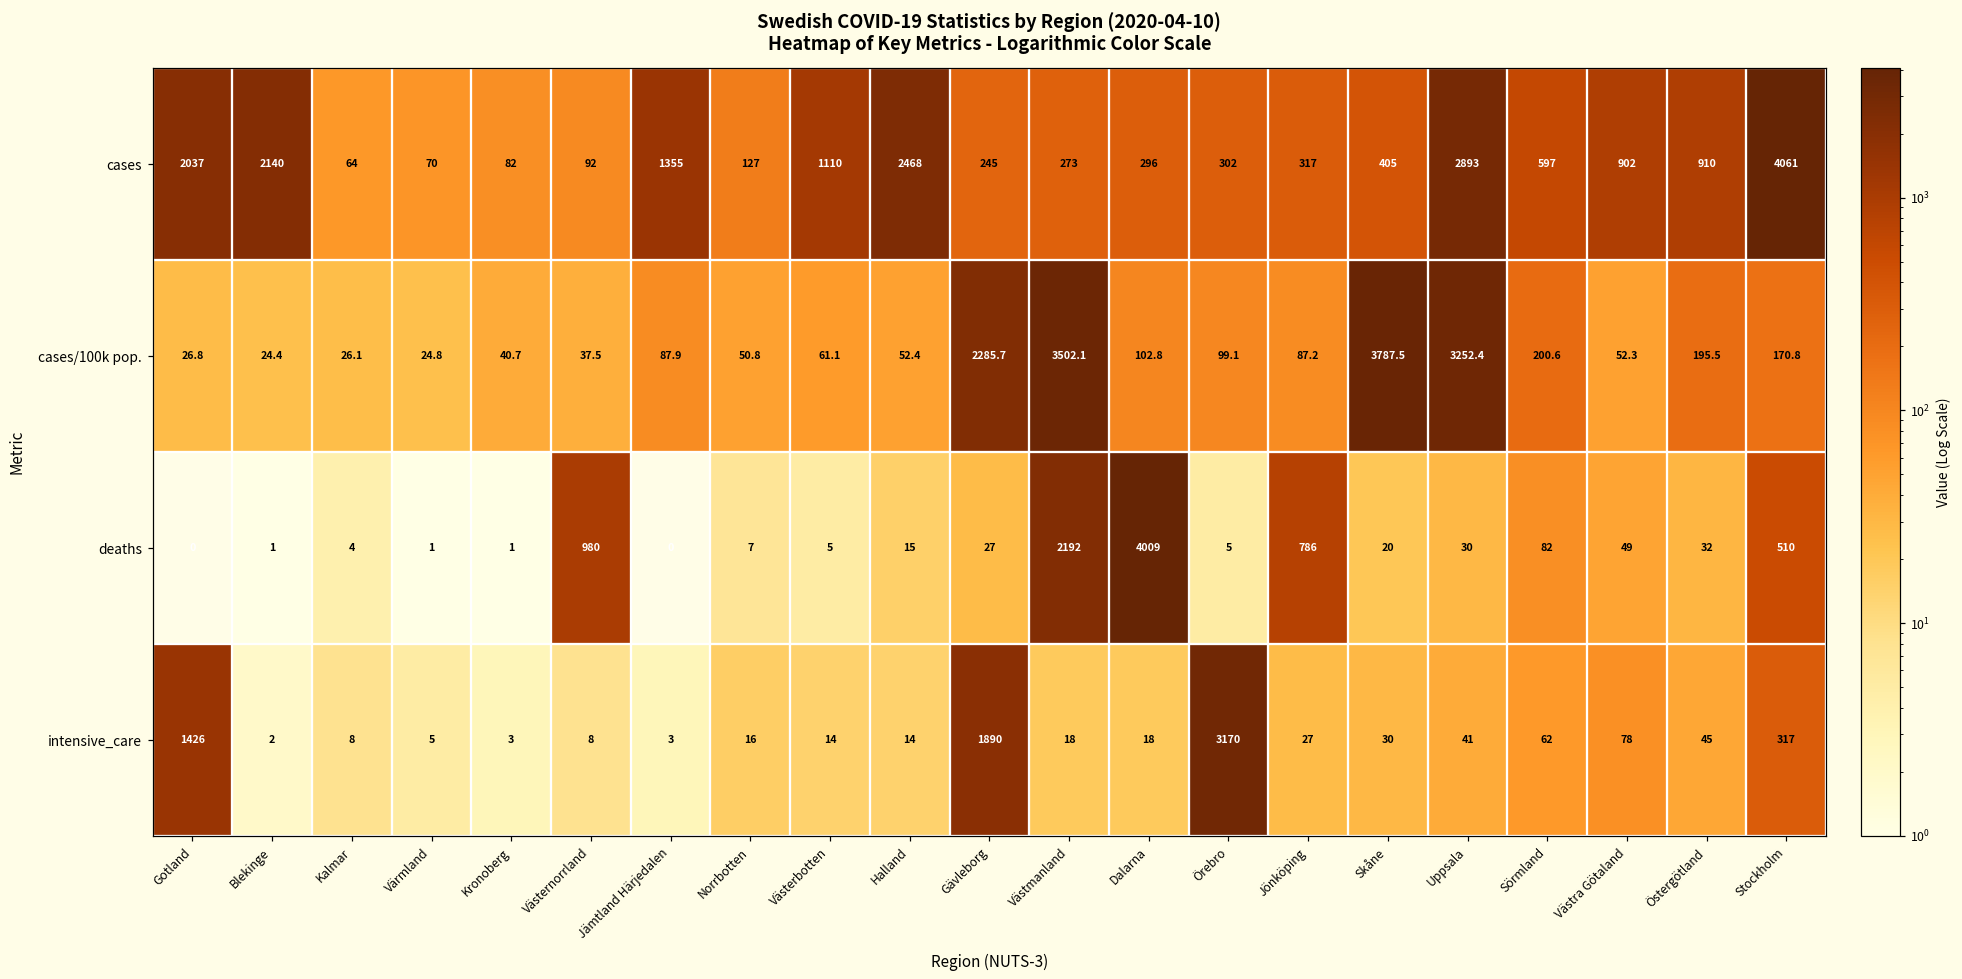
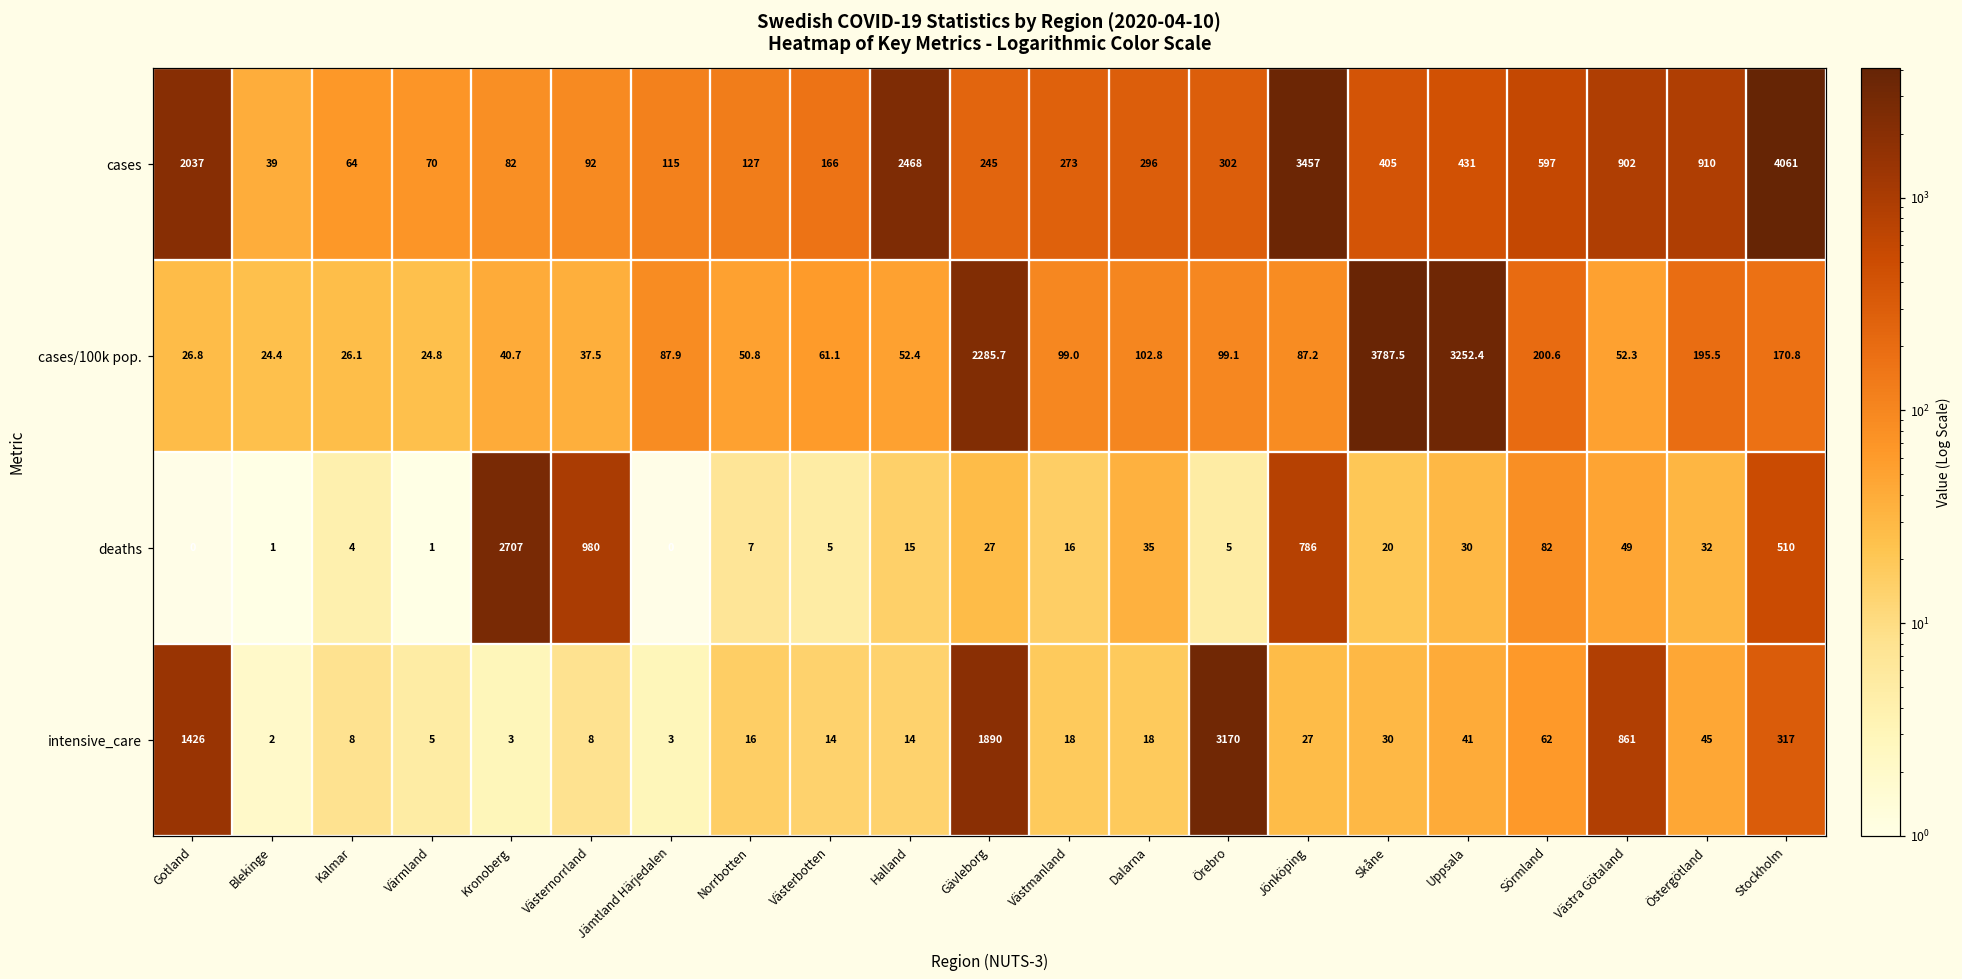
  {
    "cases": {
      "Gotland": 2037,
-     "Blekinge": 2140,
+     "Blekinge": 39,
      "Kalmar": 64,
      "Värmland": 70,
      "Kronoberg": 82,
      "Västernorrland": 92,
-     "Jämtland Härjedalen": 1355,
+     "Jämtland Härjedalen": 115,
      "Norrbotten": 127,
-     "Västerbotten": 1110,
+     "Västerbotten": 166,
      "Halland": 2468,
      "Gävleborg": 245,
      "Västmanland": 273,
      "Dalarna": 296,
      "Örebro": 302,
-     "Jönköping": 317,
+     "Jönköping": 3457,
      "Skåne": 405,
-     "Uppsala": 2893,
+     "Uppsala": 431,
      "Sörmland": 597,
      "Västra Götaland": 902,
      "Östergötland": 910,
      "Stockholm": 4061
    },
    "cases/100k pop.": {
      "Gotland": 26.8,
      "Blekinge": 24.4,
      "Kalmar": 26.1,
      "Värmland": 24.8,
      "Kronoberg": 40.7,
      "Västernorrland": 37.5,
      "Jämtland Härjedalen": 87.9,
      "Norrbotten": 50.8,
      "Västerbotten": 61.1,
      "Halland": 52.4,
      "Gävleborg": 2285.7,
-     "Västmanland": 3502.1,
+     "Västmanland": 99.0,
      "Dalarna": 102.8,
      "Örebro": 99.1,
      "Jönköping": 87.2,
      "Skåne": 3787.5,
      "Uppsala": 3252.4,
      "Sörmland": 200.6,
      "Västra Götaland": 52.3,
      "Östergötland": 195.5,
      "Stockholm": 170.8
    },
    "deaths": {
      "Blekinge": 1,
      "Kalmar": 4,
      "Värmland": 1,
-     "Kronoberg": 1,
+     "Kronoberg": 2707,
      "Västernorrland": 980,
      "Norrbotten": 7,
      "Västerbotten": 5,
      "Halland": 15,
      "Gävleborg": 27,
-     "Västmanland": 2192,
-     "Dalarna": 4009,
+     "Västmanland": 16,
+     "Dalarna": 35,
      "Örebro": 5,
      "Jönköping": 786,
      "Skåne": 20,
      "Uppsala": 30,
      "Sörmland": 82,
      "Västra Götaland": 49,
      "Östergötland": 32,
      "Stockholm": 510
    },
    "intensive_care": {
      "Gotland": 1426,
      "Blekinge": 2,
      "Kalmar": 8,
      "Värmland": 5,
      "Kronoberg": 3,
      "Västernorrland": 8,
      "Jämtland Härjedalen": 3,
      "Norrbotten": 16,
      "Västerbotten": 14,
      "Halland": 14,
      "Gävleborg": 1890,
      "Västmanland": 18,
      "Dalarna": 18,
      "Örebro": 3170,
      "Jönköping": 27,
      "Skåne": 30,
      "Uppsala": 41,
      "Sörmland": 62,
-     "Västra Götaland": 78,
+     "Västra Götaland": 861,
      "Östergötland": 45,
      "Stockholm": 317
    }
  }
